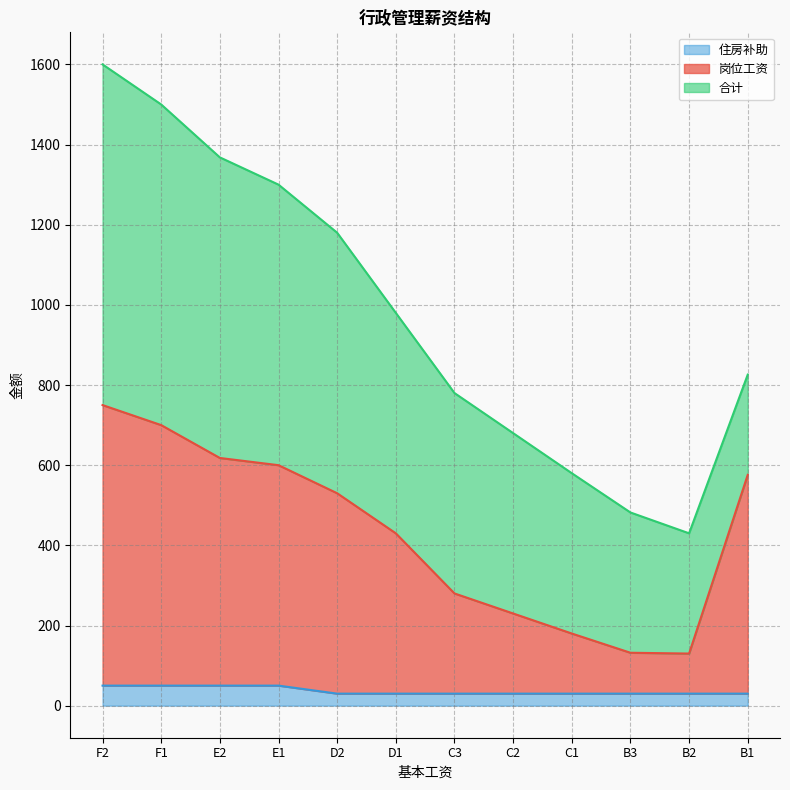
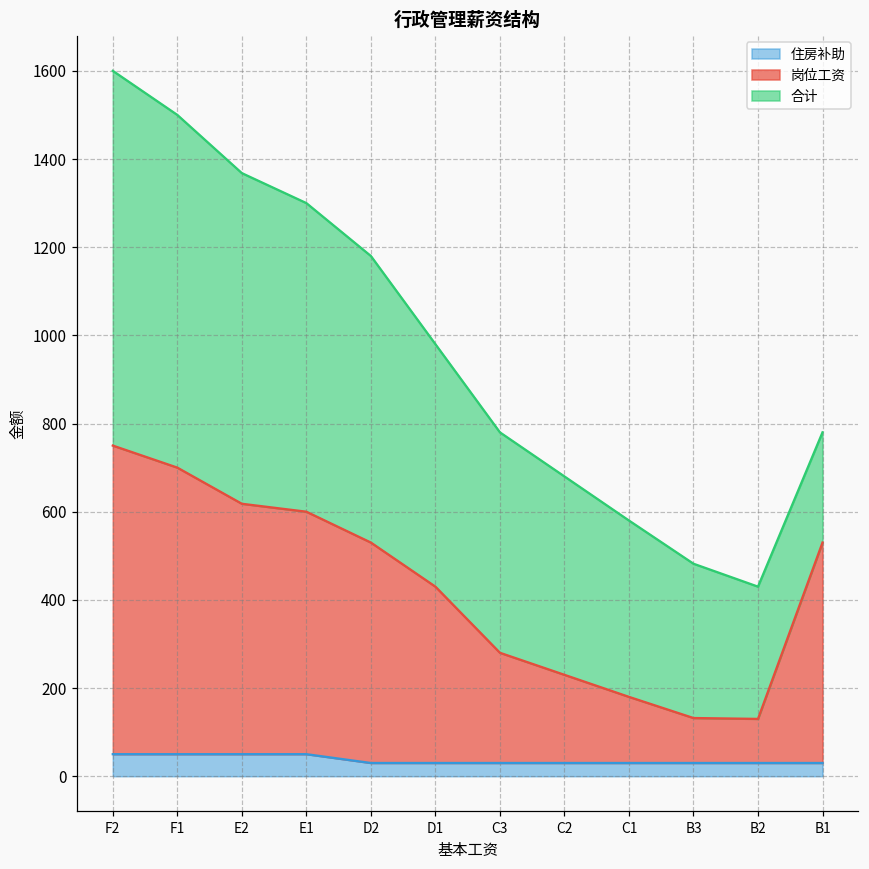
  {
    "住房补助": {
      "F2": 50,
      "F1": 50,
      "E2": 50,
      "E1": 50,
      "D2": 30,
      "D1": 30,
      "C3": 30,
      "C2": 30,
      "C1": 30,
      "B3": 30,
      "B2": 30,
      "B1": 30
    },
    "岗位工资": {
      "F2": 700,
      "F1": 650,
      "E2": 570,
      "E1": 550,
      "D2": 500,
      "D1": 400,
      "C3": 250,
      "C2": 200,
      "C1": 150,
      "B3": 100,
      "B2": 100,
-     "B1": 550
+     "B1": 500
    },
    "合计": {
      "F2": 850,
      "F1": 800,
      "E2": 750,
      "E1": 700,
      "D2": 650,
      "D1": 550,
      "C3": 500,
      "C2": 450,
      "C1": 400,
      "B3": 350,
      "B2": 300,
      "B1": 250
    }
  }
